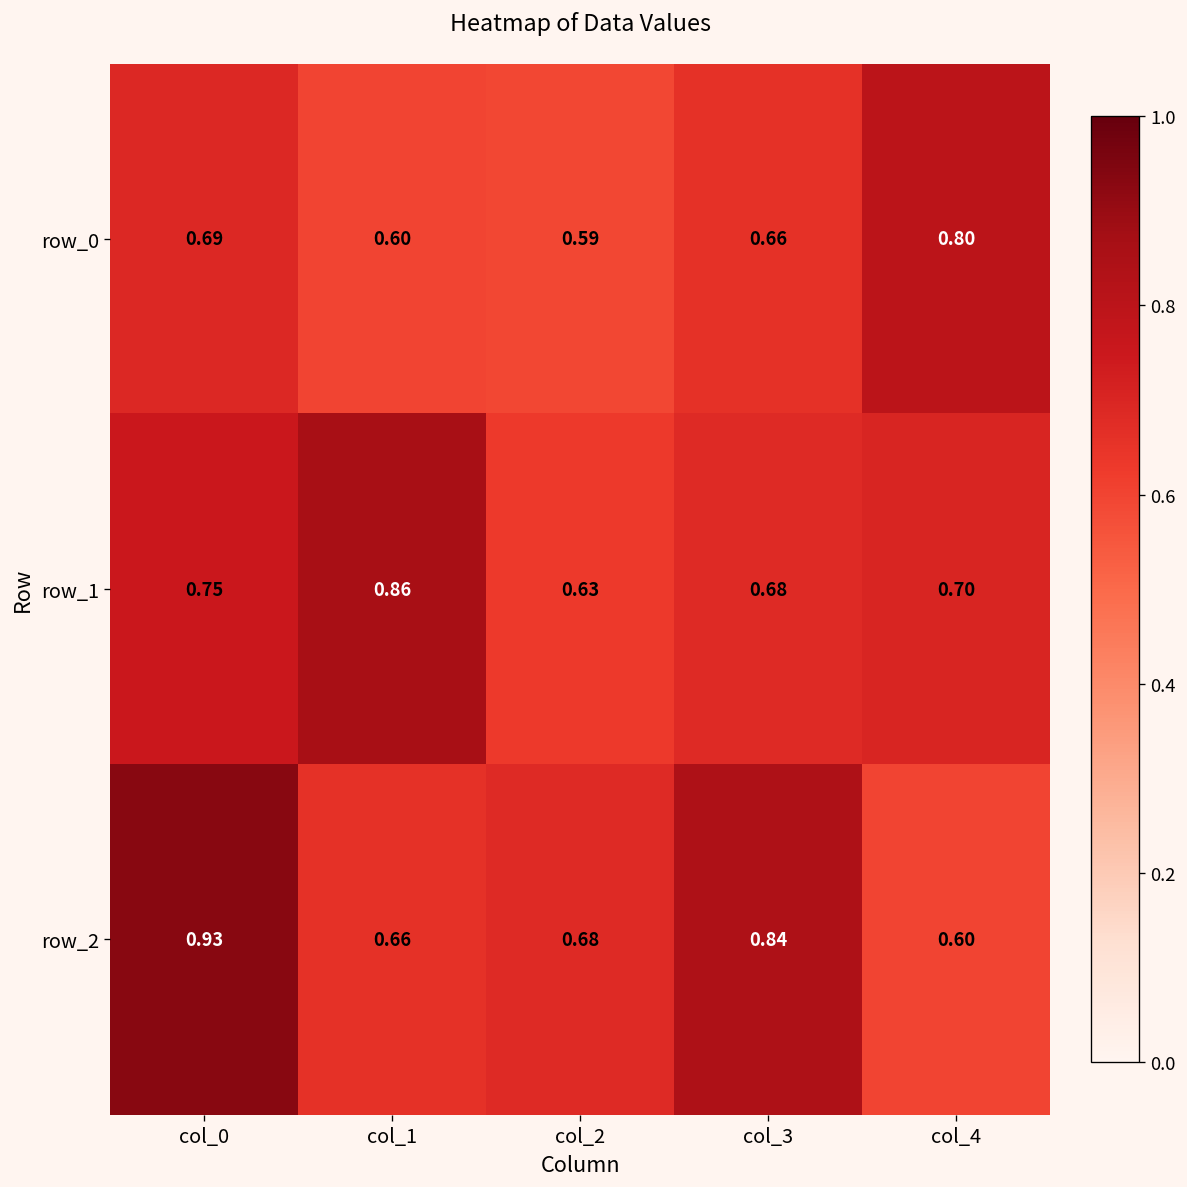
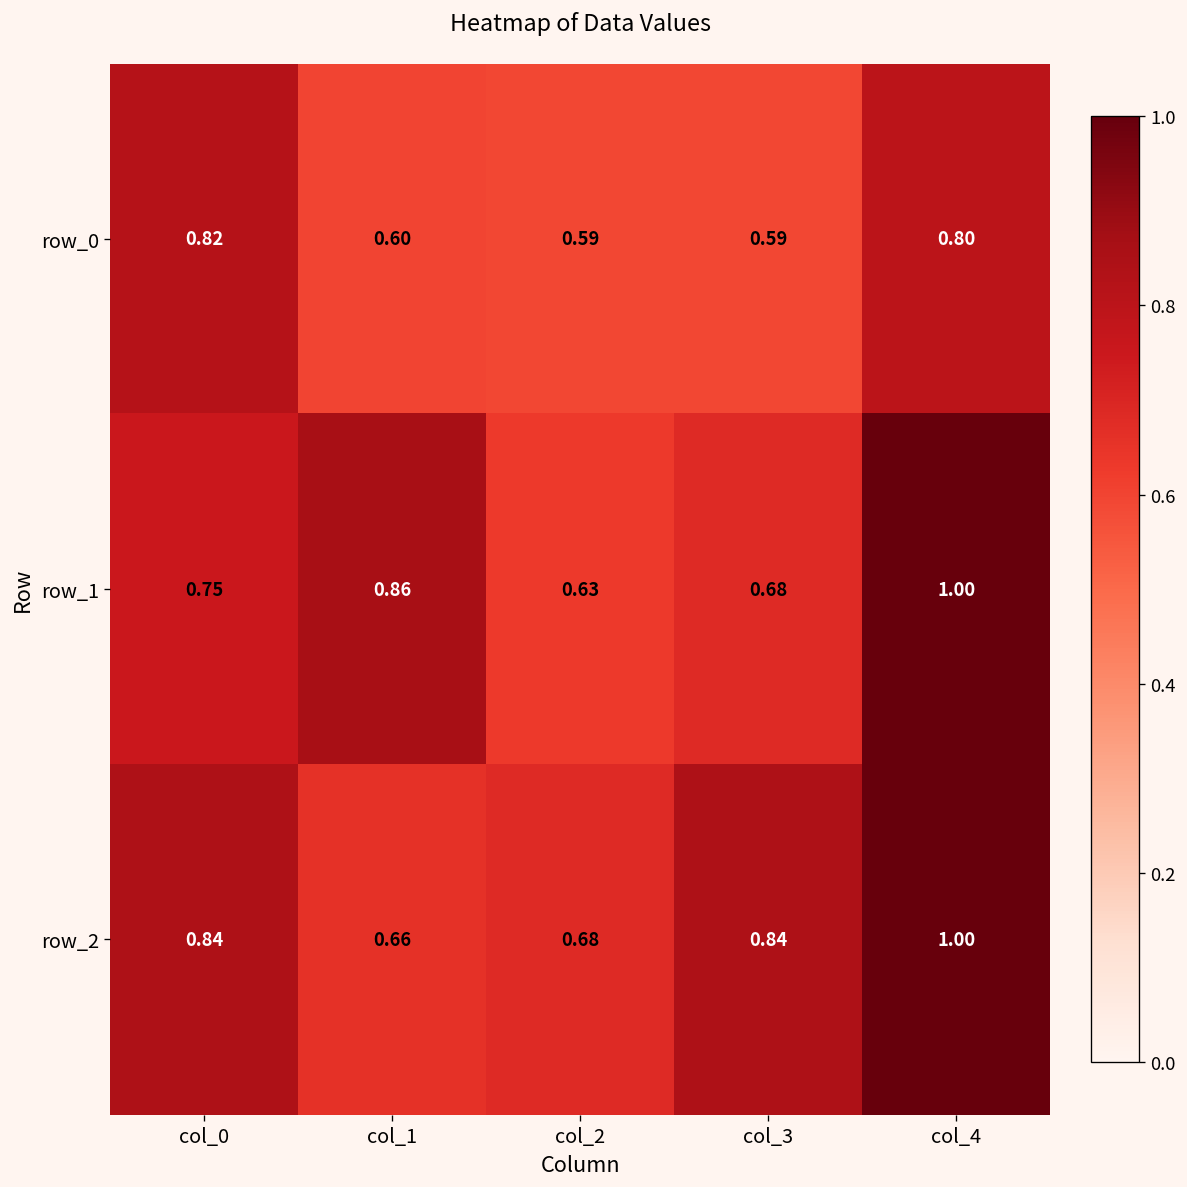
  {
    "row_0": {
-     "col_0": 0.69,
+     "col_0": 0.82,
      "col_1": 0.60,
      "col_2": 0.59,
-     "col_3": 0.66,
+     "col_3": 0.59,
      "col_4": 0.80
    },
    "row_1": {
      "col_0": 0.75,
      "col_1": 0.86,
      "col_2": 0.63,
      "col_3": 0.68,
-     "col_4": 0.70
+     "col_4": 1.00
    },
    "row_2": {
-     "col_0": 0.93,
+     "col_0": 0.84,
      "col_1": 0.66,
      "col_2": 0.68,
      "col_3": 0.84,
-     "col_4": 0.60
+     "col_4": 1.00
    }
  }
